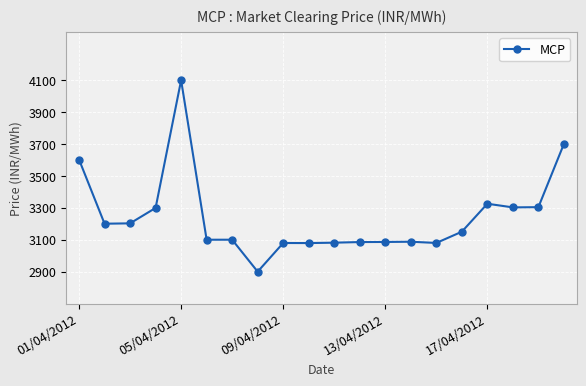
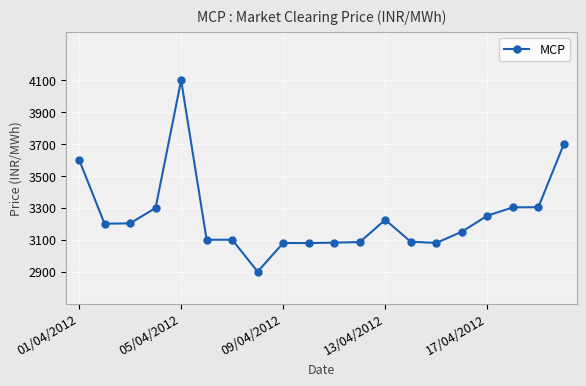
  {
    "01/04/2012": 3600,
    "05/04/2012": 4100,
    "09/04/2012": 3080,
-   "13/04/2012": 3090,
-   "17/04/2012": 3330
+   "13/04/2012": 3220,
+   "17/04/2012": 3250
  }
